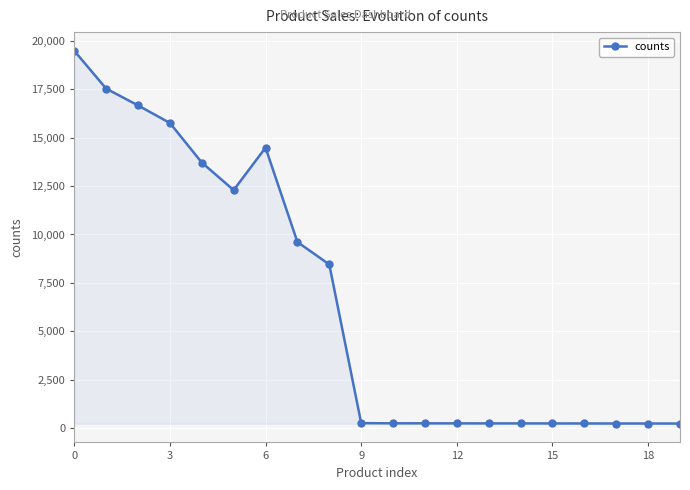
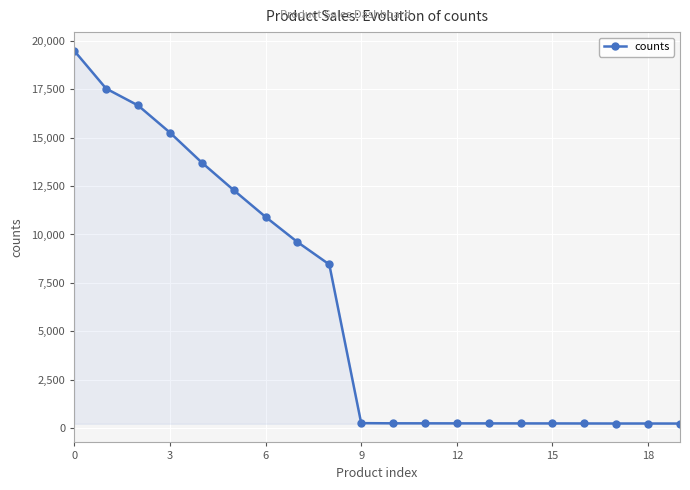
  {
    "0": "19,500",
-   "3": "15,800",
-   "6": "14,500",
+   "3": "15,300",
+   "6": "10,900",
    "9": "200",
    "12": "200",
    "15": "200",
    "18": "200"
  }
